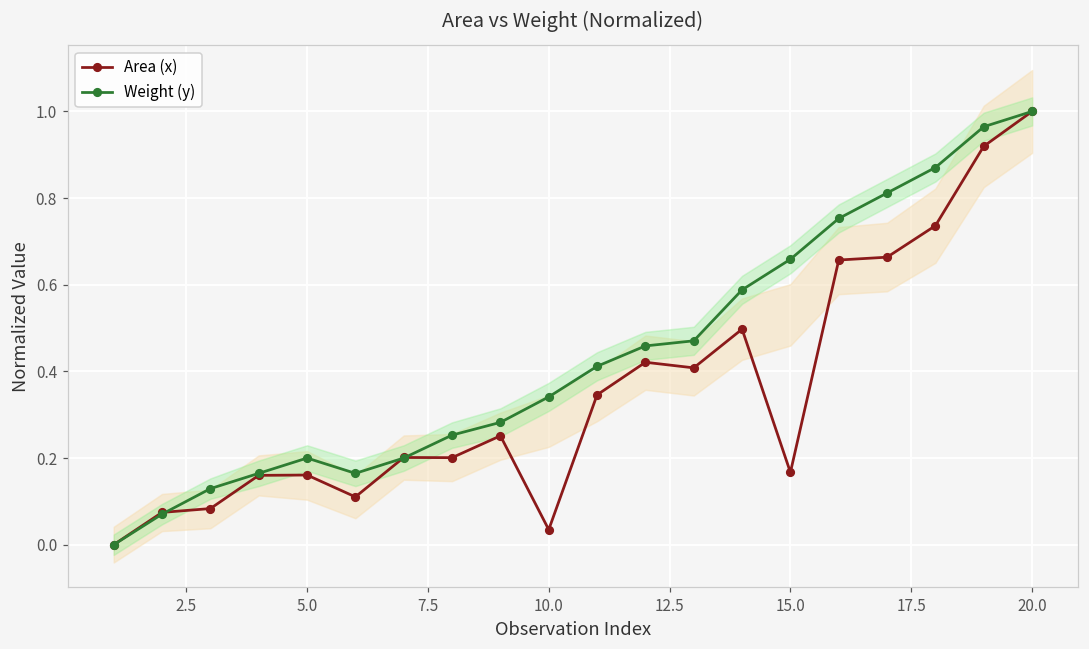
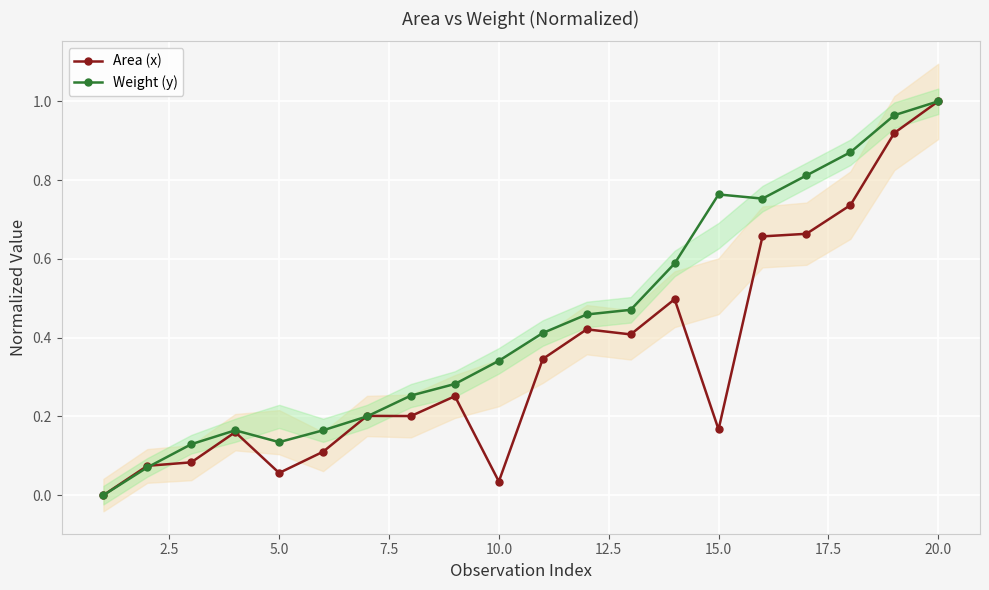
  {
    "Area (x)": {
-     "5.0": 0.16,
+     "5.0": 0.06,
      "10.0": 0.03,
      "15.0": 0.17
    },
    "Weight (y)": {
-     "5.0": 0.20,
-     "15.0": 0.66
+     "5.0": 0.13,
+     "15.0": 0.76
    }
  }
